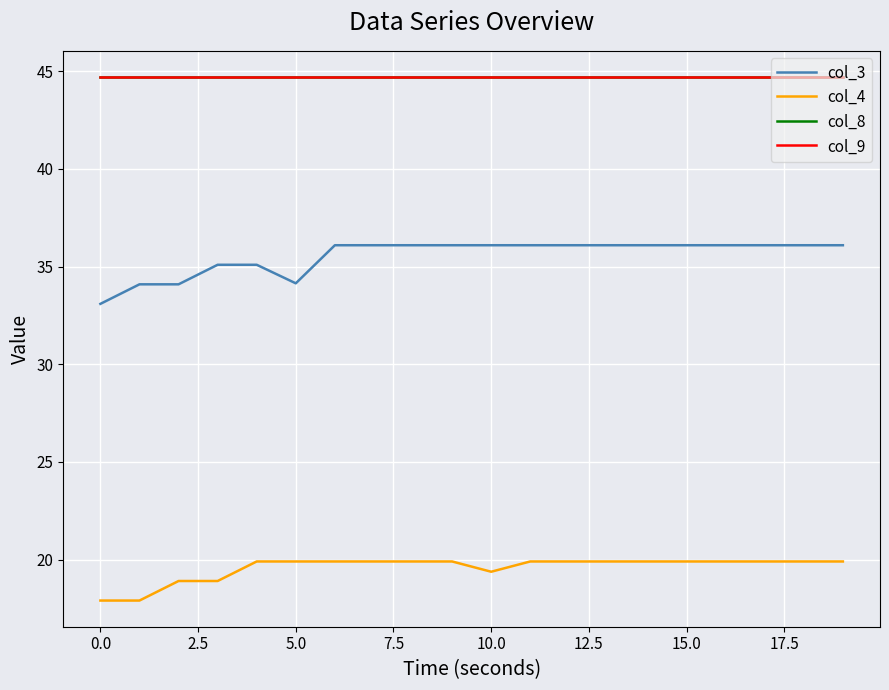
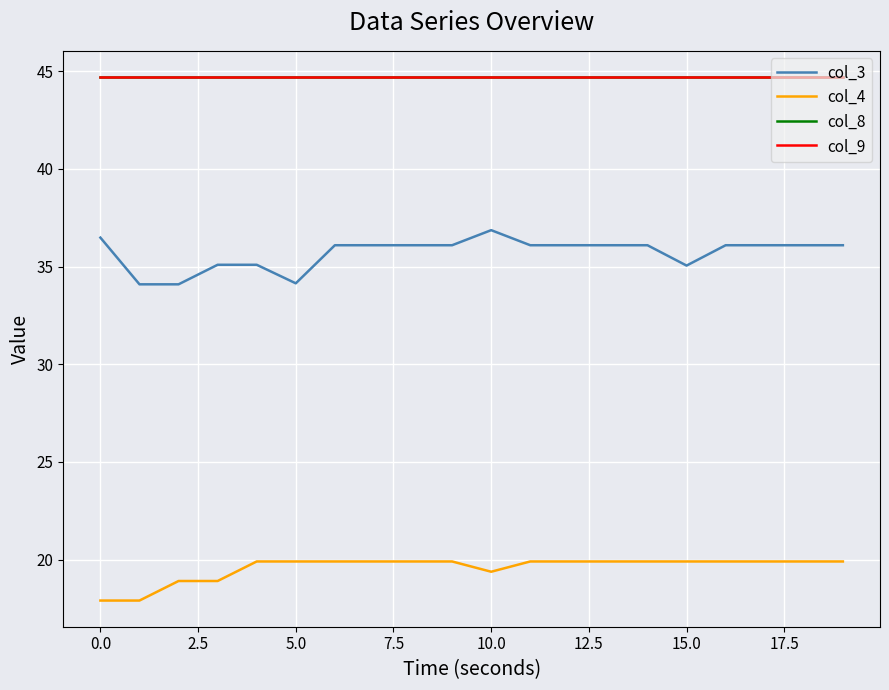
  {
    "col_3": {
-     "0.0": 33.1,
+     "0.0": 36.5,
      "5.0": 34.1,
-     "10.0": 36.1,
-     "15.0": 36.1
+     "10.0": 36.9,
+     "15.0": 35.1
    },
    "col_4": {
      "0.0": 17.9,
      "5.0": 19.9,
      "10.0": 19.4,
      "15.0": 19.9
    },
    "col_9": {
      "0.0": 44.7,
      "5.0": 44.7,
      "10.0": 44.7,
      "15.0": 44.7
    }
  }
